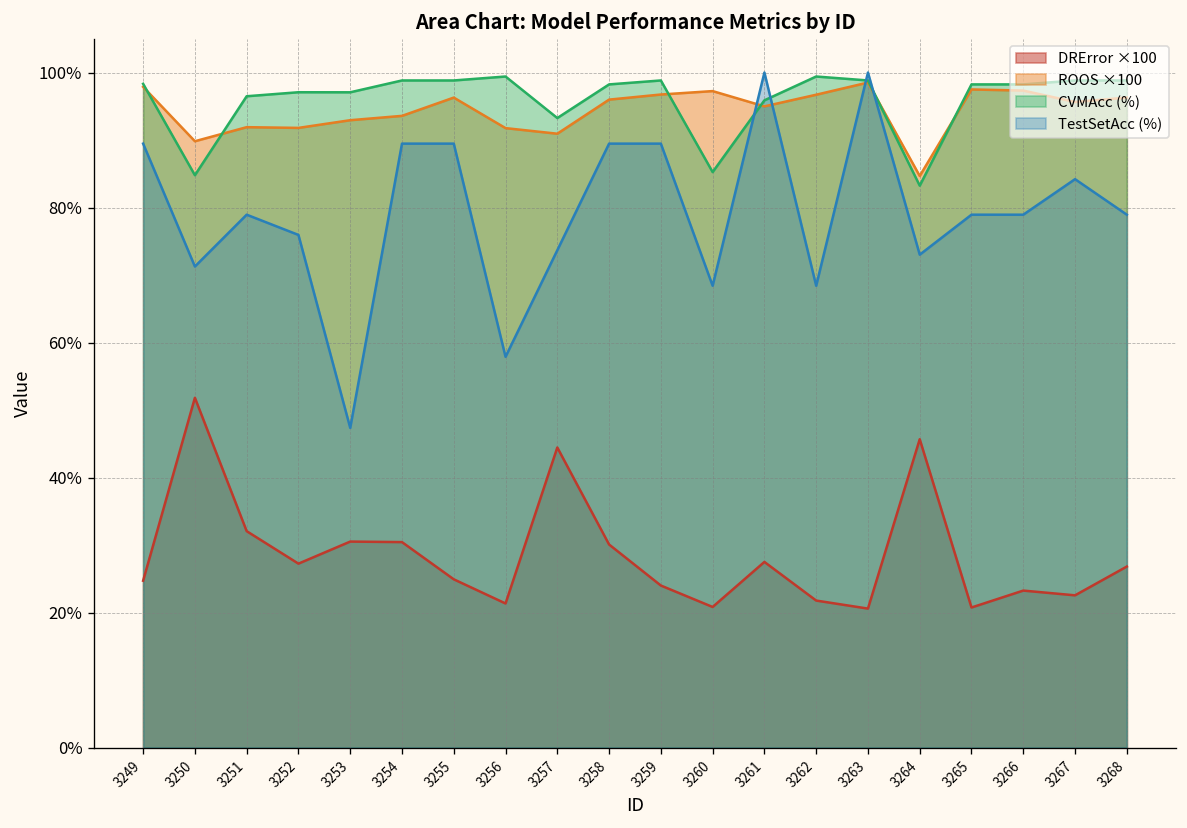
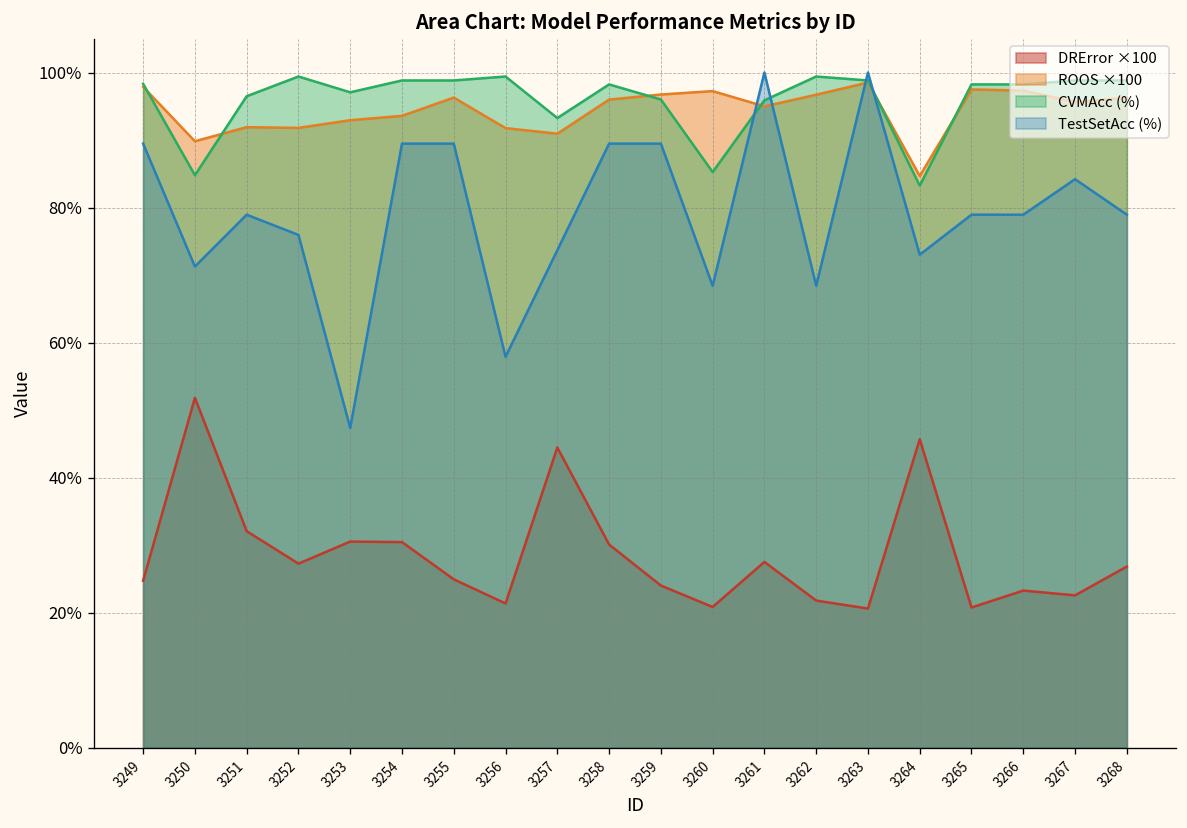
  {
    "DRError ×100": {
      "3249": "25%",
      "3250": "52%",
      "3251": "32%",
      "3252": "27%",
      "3253": "31%",
      "3254": "30%",
      "3255": "25%",
      "3256": "21%",
      "3257": "44%",
      "3258": "30%",
      "3259": "24%",
      "3260": "21%",
      "3261": "28%",
      "3262": "22%",
      "3263": "21%",
      "3264": "46%",
      "3265": "21%",
      "3266": "23%",
      "3267": "23%",
      "3268": "27%"
    },
    "ROOS ×100": {
      "3249": "98%",
      "3250": "90%",
      "3251": "92%",
      "3252": "92%",
      "3253": "93%",
      "3254": "94%",
      "3255": "96%",
      "3256": "92%",
      "3257": "91%",
      "3258": "96%",
      "3259": "97%",
      "3260": "97%",
      "3261": "95%",
      "3262": "97%",
      "3264": "85%",
      "3265": "97%"
    },
    "CVMAcc (%)": {
      "3249": "98%",
      "3250": "85%",
      "3251": "96%",
-     "3252": "97%",
+     "3252": "99%",
      "3253": "97%",
      "3254": "99%",
      "3255": "99%",
      "3256": "99%",
      "3257": "93%",
      "3258": "98%",
-     "3259": "99%",
+     "3259": "96%",
      "3260": "85%",
      "3261": "96%",
      "3262": "99%",
      "3264": "83%",
      "3265": "98%"
    },
    "TestSetAcc (%)": {
      "3249": "89%",
      "3250": "71%",
      "3251": "79%",
      "3252": "76%",
      "3253": "47%",
      "3254": "89%",
      "3255": "89%",
      "3256": "58%",
      "3257": "74%",
      "3258": "89%",
      "3259": "89%",
      "3260": "68%",
      "3261": "100%",
      "3262": "68%",
      "3263": "100%",
      "3264": "73%",
      "3265": "79%",
      "3266": "79%",
      "3267": "84%",
      "3268": "79%"
    }
  }
